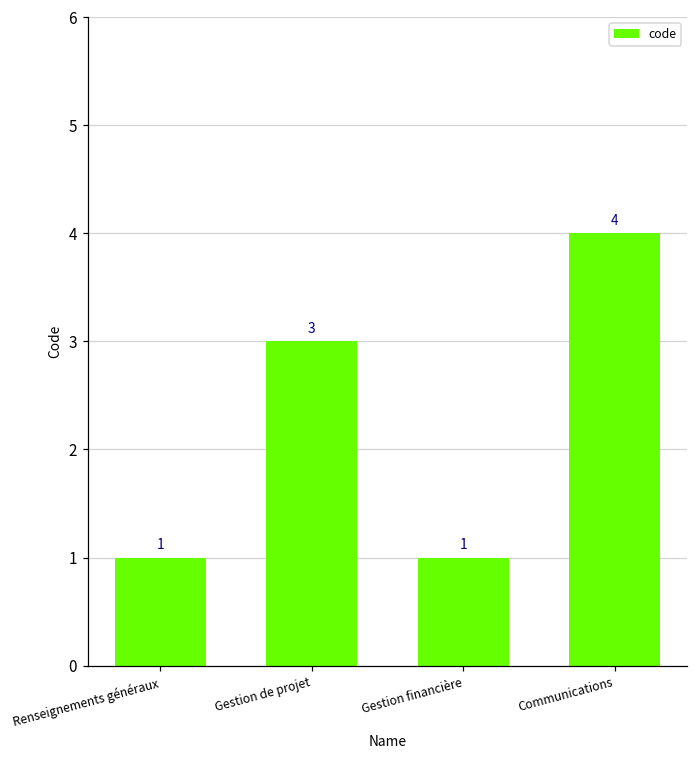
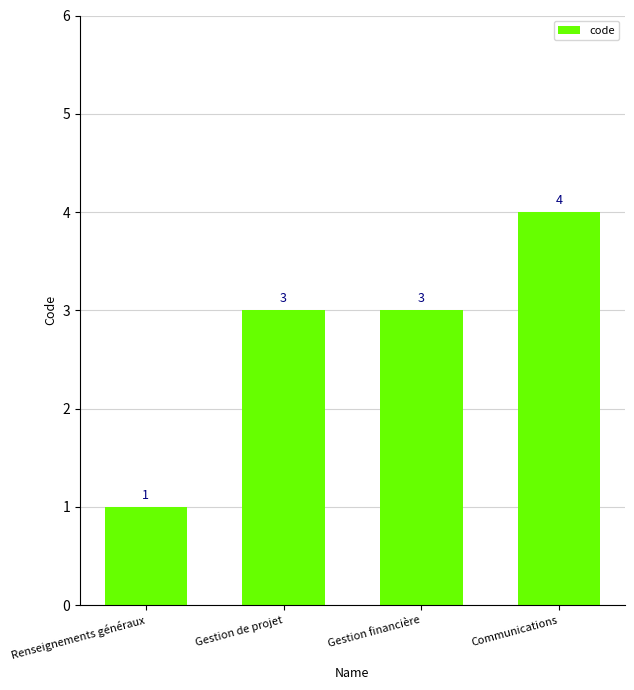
  {
    "Renseignements généraux": 1,
    "Gestion de projet": 3,
-   "Gestion financière": 1,
+   "Gestion financière": 3,
    "Communications": 4
  }
